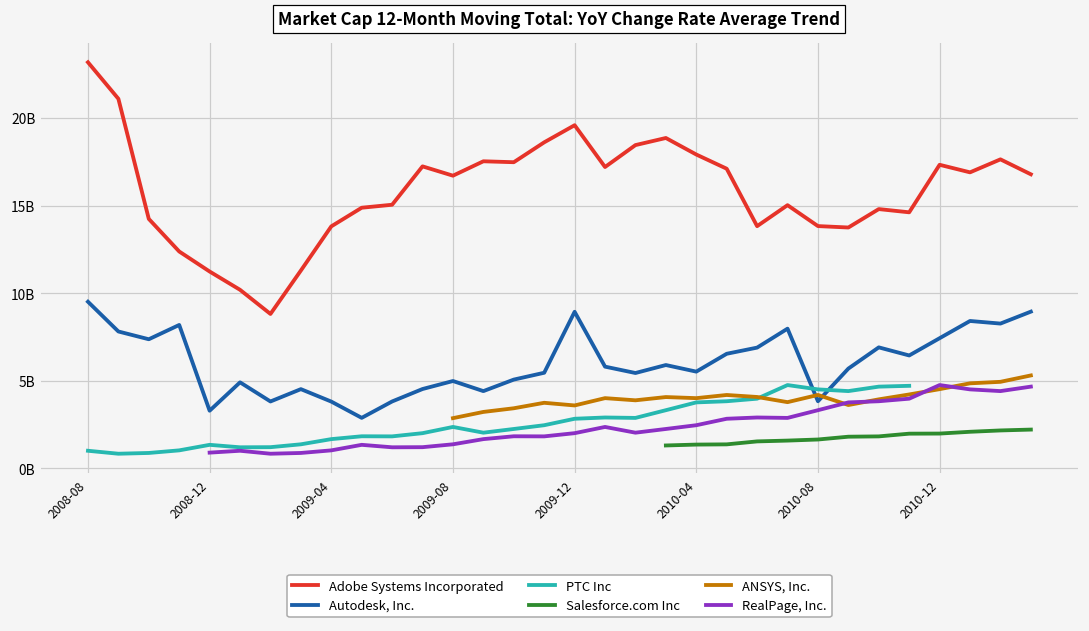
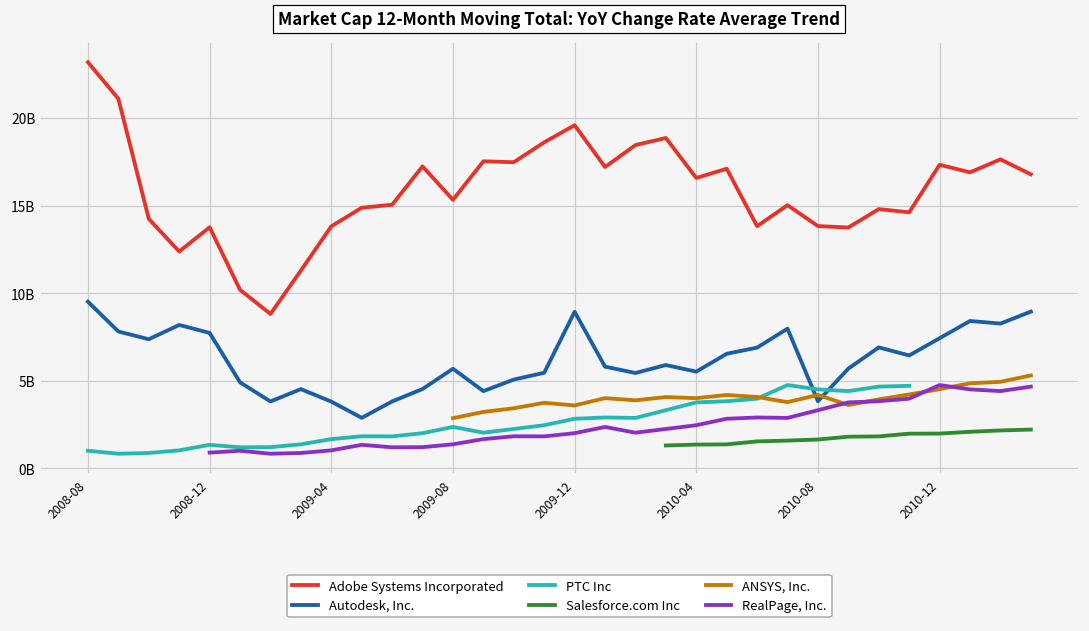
  {
    "Adobe Systems Incorporated": {
      "2008-08": 23200000000,
-     "2008-12": 11200000000,
+     "2008-12": 13800000000,
      "2009-04": 13800000000,
-     "2009-08": 16700000000,
+     "2009-08": 15300000000,
      "2009-12": 19600000000,
-     "2010-04": 17900000000,
+     "2010-04": 16600000000,
      "2010-08": 13800000000,
      "2010-12": 17300000000
    },
    "Autodesk, Inc.": {
      "2008-08": 9500000000,
-     "2008-12": 3300000000,
+     "2008-12": 7700000000,
      "2009-04": 3800000000,
-     "2009-08": 5000000000,
+     "2009-08": 5700000000,
      "2009-12": 8900000000,
      "2010-04": 5500000000,
      "2010-08": 3800000000,
      "2010-12": 7400000000
    },
    "PTC Inc": {
      "2008-08": 1000000000,
      "2008-12": 1300000000,
      "2009-04": 1700000000,
      "2009-08": 2400000000,
      "2009-12": 2800000000,
      "2010-04": 3800000000,
      "2010-08": 4500000000
    },
    "Salesforce.com Inc": {
      "2010-04": 1400000000,
      "2010-08": 1600000000,
      "2010-12": 2000000000
    },
    "ANSYS, Inc.": {
      "2009-08": 2900000000,
      "2009-12": 3600000000,
      "2010-04": 4000000000,
      "2010-08": 4200000000,
      "2010-12": 4500000000
    },
    "RealPage, Inc.": {
      "2008-12": 900000000,
      "2009-04": 1000000000,
      "2009-08": 1400000000,
      "2009-12": 2000000000,
      "2010-04": 2500000000,
      "2010-08": 3300000000,
      "2010-12": 4800000000
    }
  }
